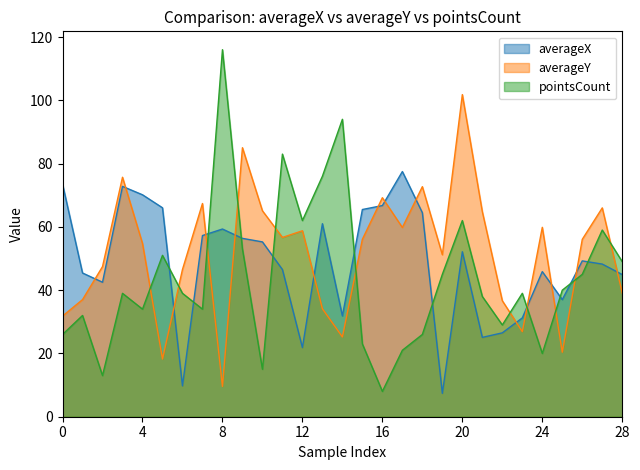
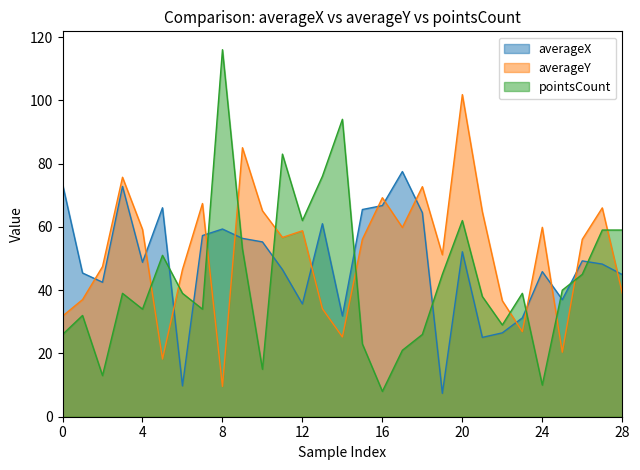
  {
    "averageX": {
      "0": 73,
-     "4": 70,
+     "4": 49,
      "8": 59,
-     "12": 22,
+     "12": 36,
      "16": 67,
      "20": 52,
      "24": 46,
      "28": 45
    },
    "averageY": {
      "0": 32,
-     "4": 55,
+     "4": 59,
      "8": 10,
      "12": 59,
      "16": 69,
      "20": 102,
      "24": 60,
      "28": 39
    },
    "pointsCount": {
      "0": 26,
      "4": 34,
      "8": 116,
      "12": 62,
      "16": 8,
      "20": 62,
-     "24": 20,
-     "28": 49
+     "24": 10,
+     "28": 59
    }
  }
